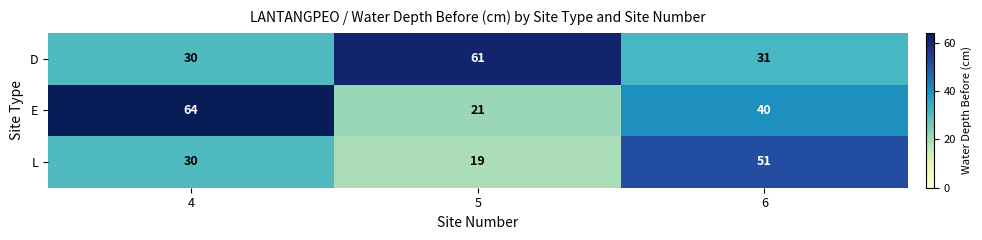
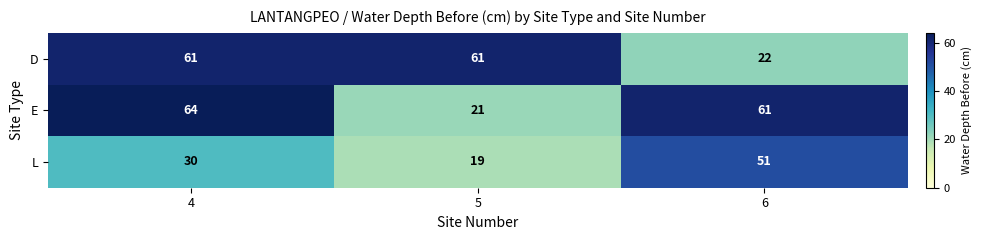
  {
    "D": {
-     "4": 30,
+     "4": 61,
      "5": 61,
-     "6": 31
+     "6": 22
    },
    "E": {
      "4": 64,
      "5": 21,
-     "6": 40
+     "6": 61
    },
    "L": {
      "4": 30,
      "5": 19,
      "6": 51
    }
  }
